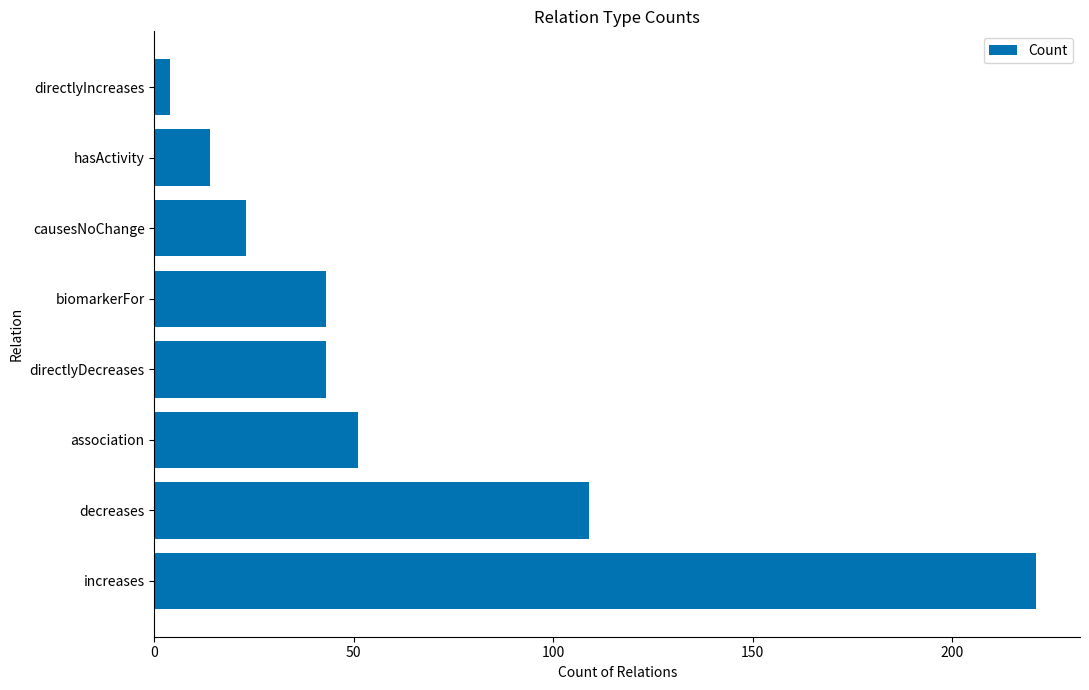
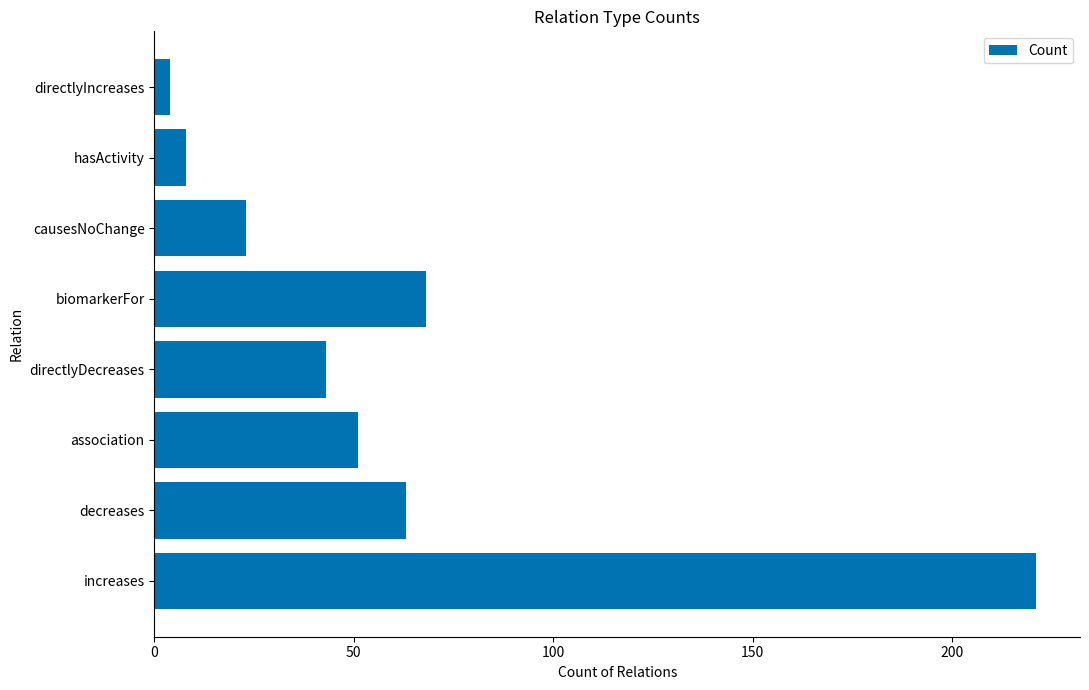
  {
    "directlyIncreases": 4,
-   "hasActivity": 14,
+   "hasActivity": 8,
    "causesNoChange": 23,
-   "biomarkerFor": 43,
+   "biomarkerFor": 68,
    "directlyDecreases": 43,
    "association": 51,
-   "decreases": 109,
+   "decreases": 63,
    "increases": 221
  }
